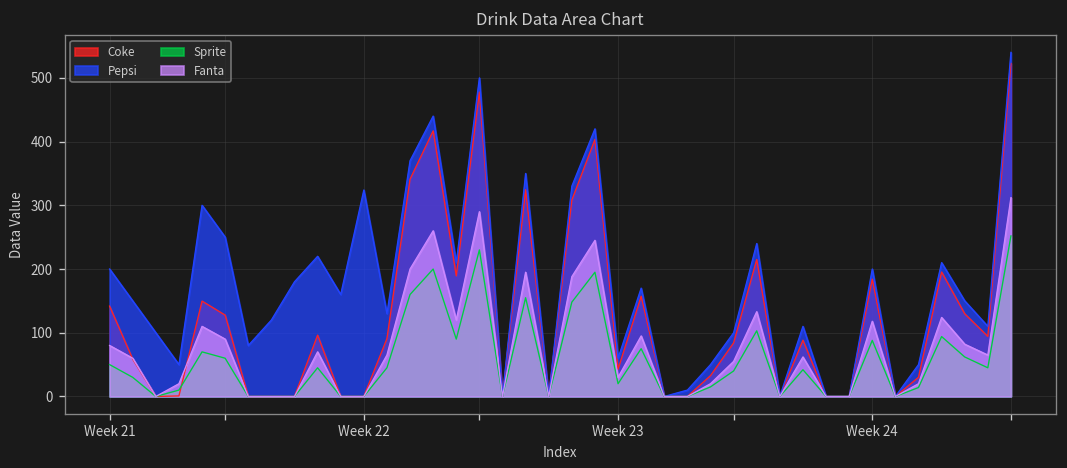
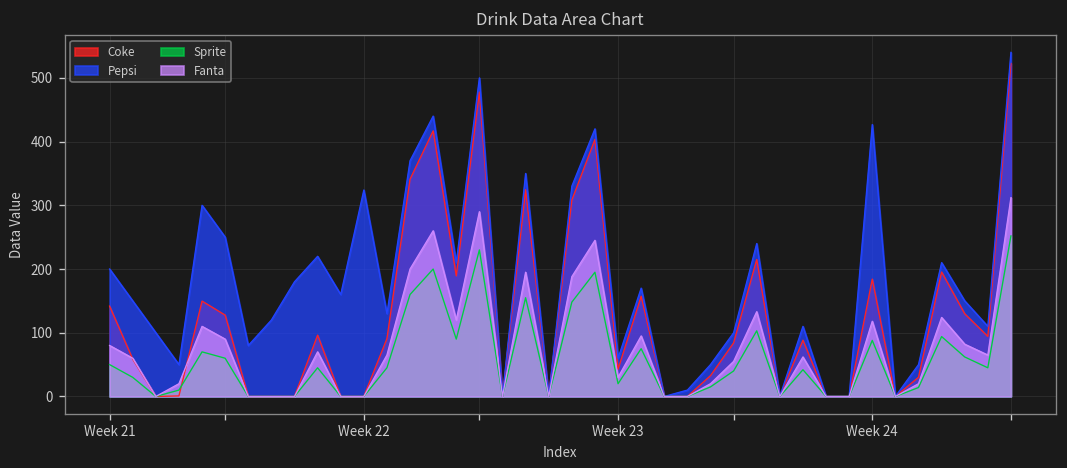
  {
    "Coke": {
      "Week 21": 140,
      "Week 23": 40,
      "Week 24": 180
    },
    "Pepsi": {
      "Week 21": 200,
      "Week 22": 320,
      "Week 23": 60,
-     "Week 24": 200
+     "Week 24": 430
    },
    "Sprite": {
      "Week 21": 50,
      "Week 23": 20,
      "Week 24": 90
    },
    "Fanta": {
      "Week 21": 80,
      "Week 23": 30,
      "Week 24": 120
    }
  }
